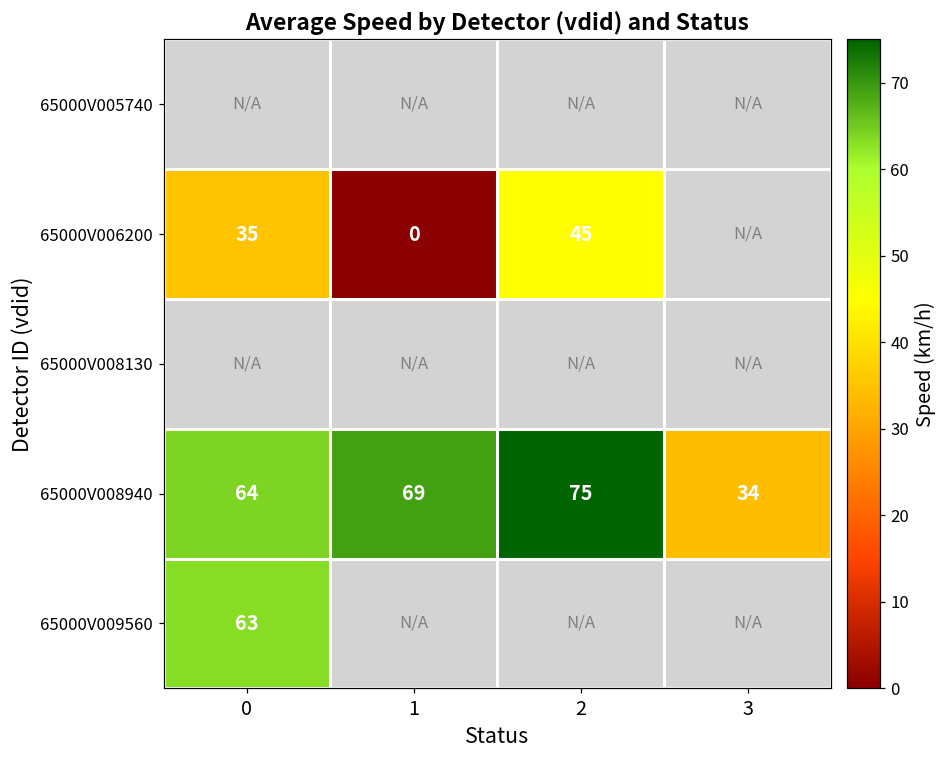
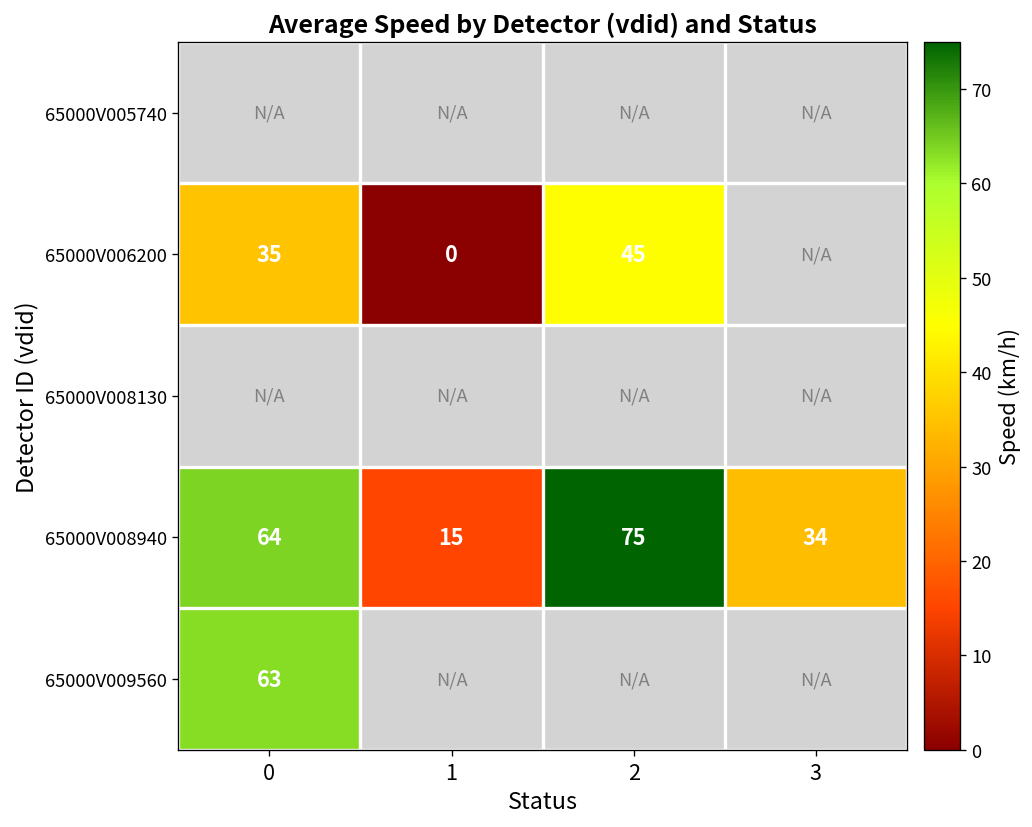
  {
    "65000V006200": {
      "0": 35,
      "1": 0,
      "2": 45
    },
    "65000V008940": {
      "0": 64,
-     "1": 69,
+     "1": 15,
      "2": 75,
      "3": 34
    },
    "65000V009560": {
      "0": 63
    }
  }
